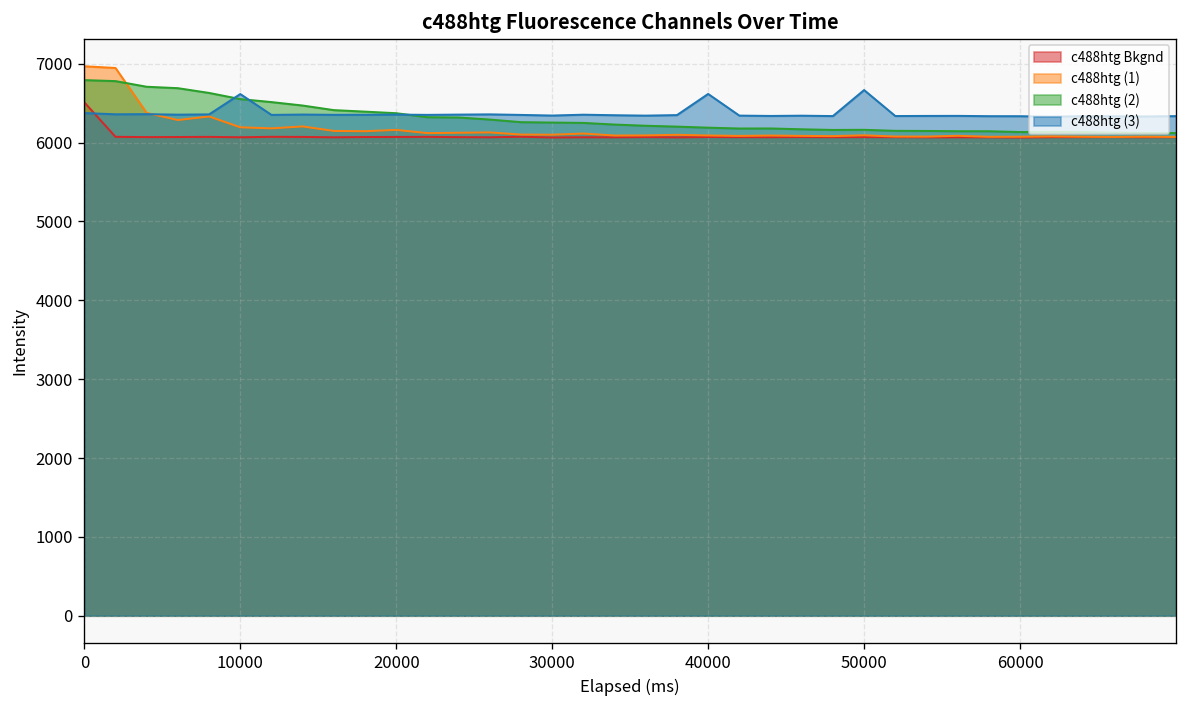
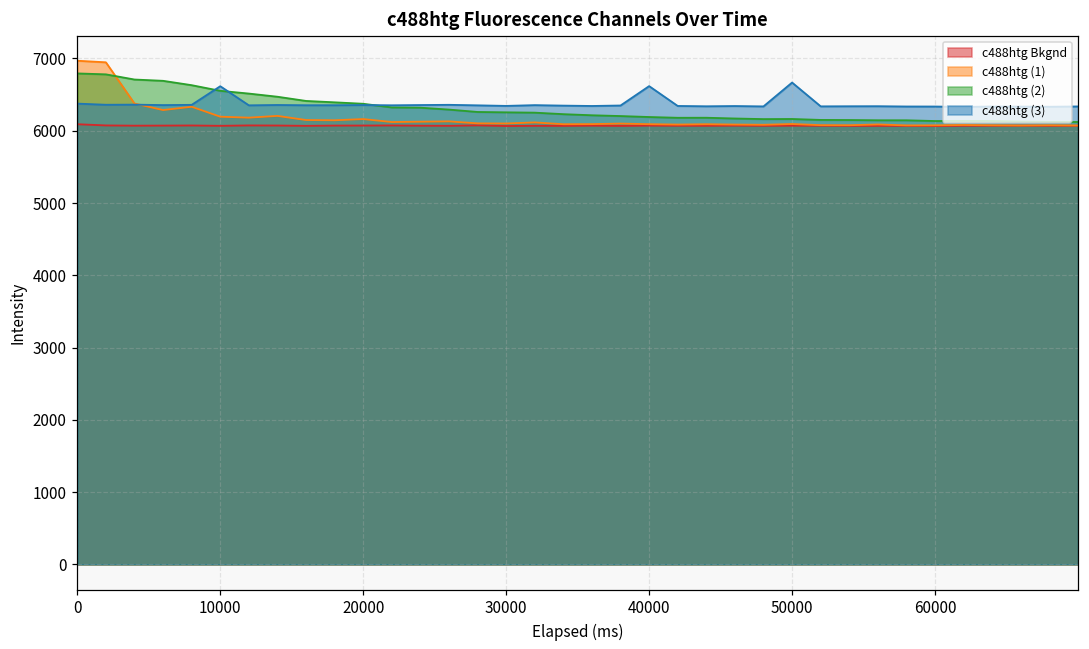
  {
    "c488htg Bkgnd": {
-     "0": 6500,
+     "0": 6100,
      "10000": 6100,
      "20000": 6100
    },
    "c488htg (1)": {
      "0": 7000,
      "10000": 6200,
      "20000": 6200
    },
    "c488htg (2)": {
      "0": 6800,
      "10000": 6600,
      "30000": 6300,
      "40000": 6200,
      "50000": 6200,
      "60000": 6100
    },
    "c488htg (3)": {
      "0": 6400,
      "10000": 6600,
      "30000": 6300,
      "40000": 6600,
      "50000": 6700,
      "60000": 6300
    }
  }
